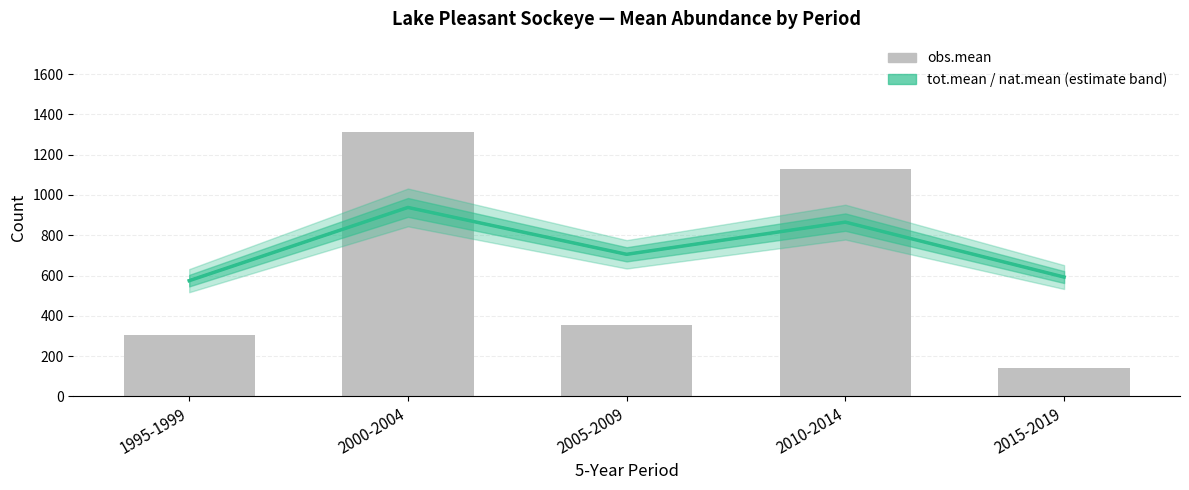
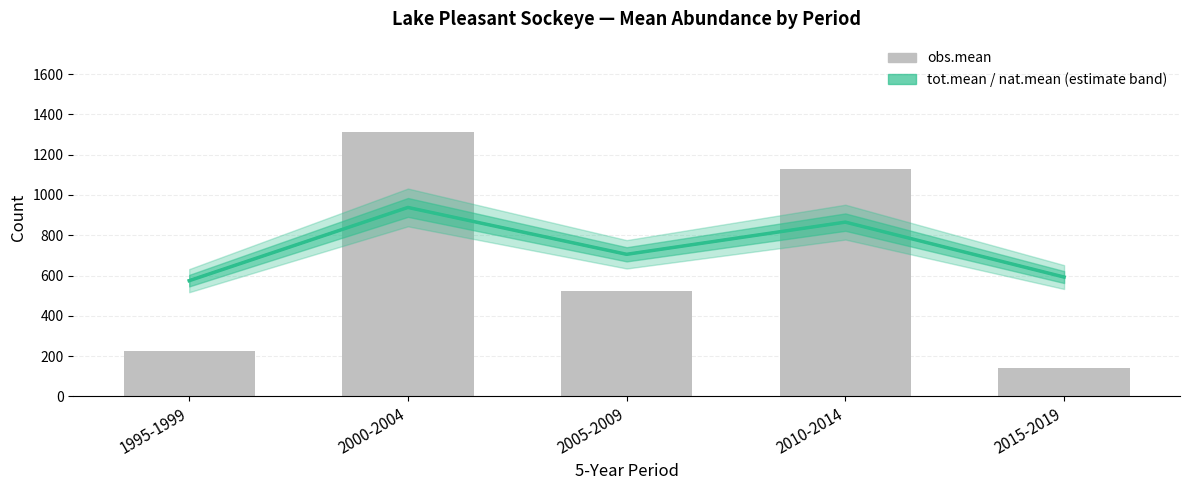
  {
    "obs.mean": {
-     "1995-1999": 310,
+     "1995-1999": 230,
      "2000-2004": 1310,
-     "2005-2009": 350,
+     "2005-2009": 520,
      "2010-2014": 1130,
      "2015-2019": 140
    }
  }
